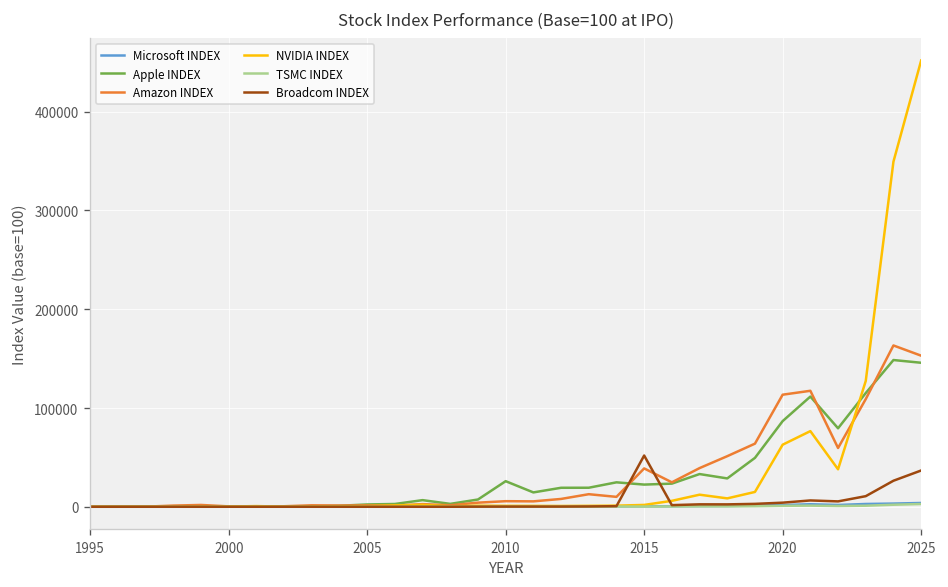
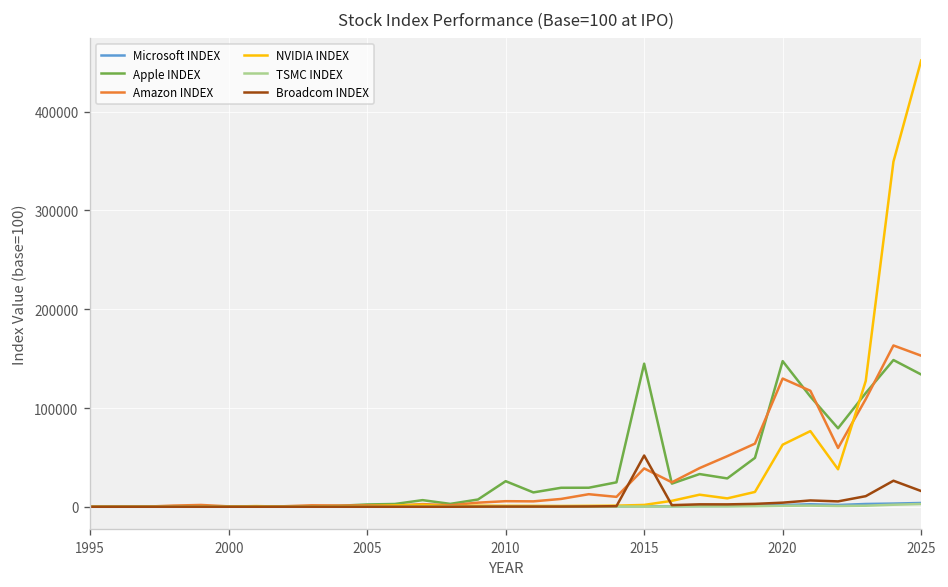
  {
    "Apple INDEX": {
      "2010": 30000,
-     "2015": 20000,
-     "2020": 90000,
-     "2025": 150000
+     "2015": 140000,
+     "2020": 150000,
+     "2025": 130000
    },
    "Amazon INDEX": {
      "2010": 10000,
      "2015": 40000,
-     "2020": 110000,
+     "2020": 130000,
      "2025": 150000
    },
    "NVIDIA INDEX": {
      "2020": 60000,
      "2025": 450000
    },
    "Broadcom INDEX": {
      "2015": 50000,
-     "2025": 40000
+     "2025": 20000
    }
  }
